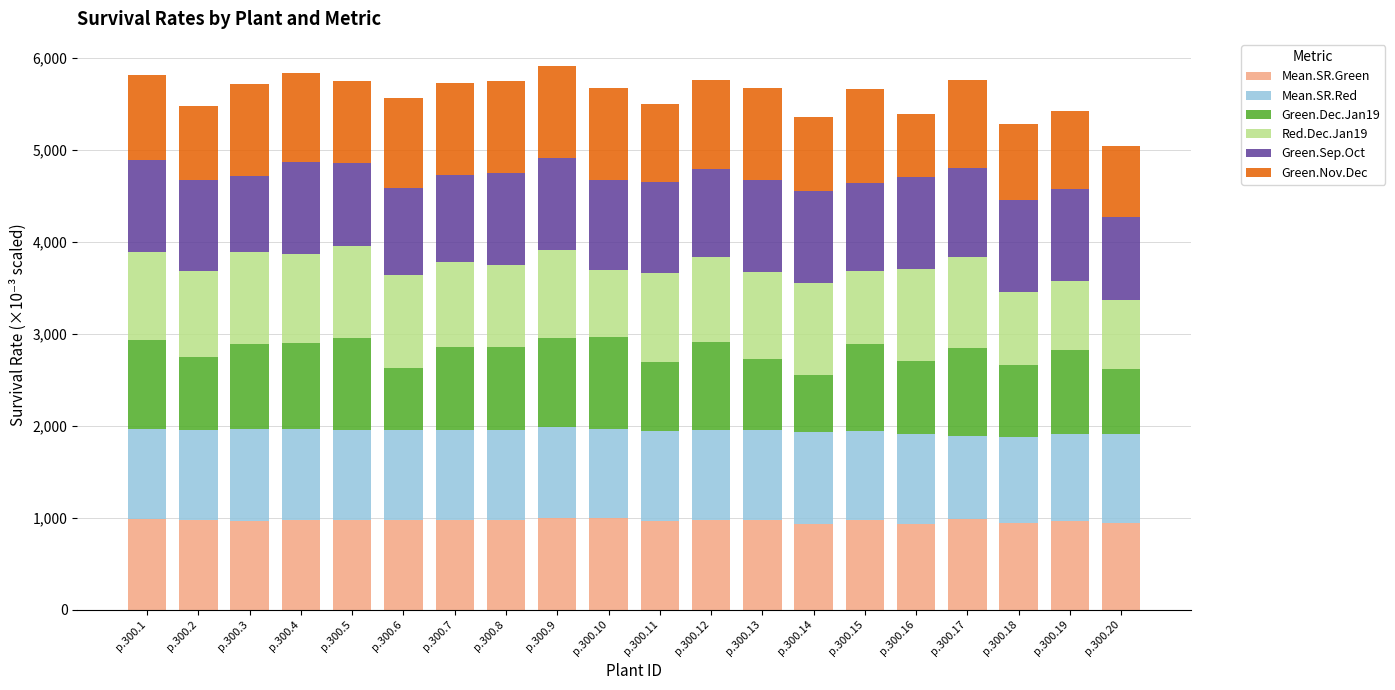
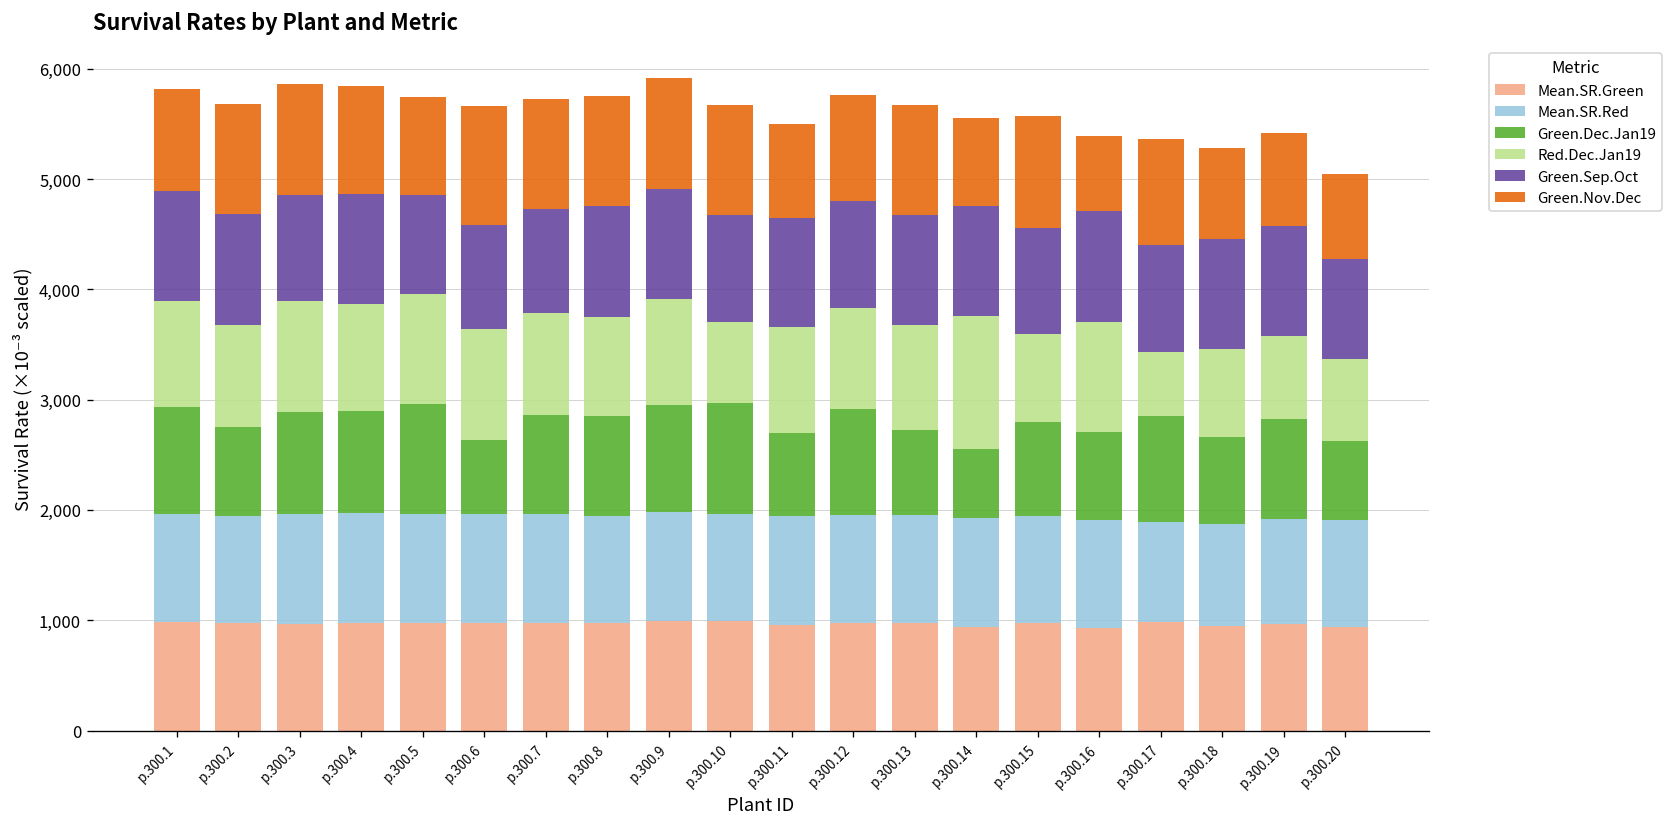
  {
    "Mean.SR.Green": {
      "p.300.1": "1,000",
      "p.300.2": "1,000",
      "p.300.3": "1,000",
      "p.300.4": "1,000",
      "p.300.5": "1,000",
      "p.300.6": "1,000",
      "p.300.7": "1,000",
      "p.300.8": "1,000",
      "p.300.9": "1,000",
      "p.300.10": "1,000",
      "p.300.11": "1,000",
      "p.300.12": "1,000",
      "p.300.13": "1,000",
      "p.300.14": "900",
      "p.300.15": "1,000",
      "p.300.16": "900",
      "p.300.17": "1,000",
      "p.300.18": "900",
      "p.300.19": "1,000",
      "p.300.20": "900"
    },
    "Mean.SR.Red": {
      "p.300.1": "1,000",
      "p.300.2": "1,000",
      "p.300.3": "1,000",
      "p.300.4": "1,000",
      "p.300.5": "1,000",
      "p.300.6": "1,000",
      "p.300.7": "1,000",
      "p.300.8": "1,000",
      "p.300.9": "1,000",
      "p.300.10": "1,000",
      "p.300.11": "1,000",
      "p.300.12": "1,000",
      "p.300.13": "1,000",
      "p.300.14": "1,000",
      "p.300.15": "1,000",
      "p.300.16": "1,000",
      "p.300.17": "900",
      "p.300.18": "900",
      "p.300.19": "900",
      "p.300.20": "1,000"
    },
    "Green.Dec.Jan19": {
      "p.300.1": "1,000",
      "p.300.2": "800",
      "p.300.3": "900",
      "p.300.4": "900",
      "p.300.5": "1,000",
      "p.300.6": "700",
      "p.300.7": "900",
      "p.300.8": "900",
      "p.300.9": "1,000",
      "p.300.10": "1,000",
      "p.300.11": "800",
      "p.300.12": "1,000",
      "p.300.13": "800",
      "p.300.14": "600",
-     "p.300.15": "940",
+     "p.300.15": "850",
      "p.300.16": "800",
      "p.300.17": "1,000",
      "p.300.18": "800",
      "p.300.19": "900",
      "p.300.20": "700"
    },
    "Red.Dec.Jan19": {
      "p.300.1": "1,000",
      "p.300.2": "900",
      "p.300.3": "1,000",
      "p.300.4": "1,000",
      "p.300.5": "1,000",
      "p.300.6": "1,000",
      "p.300.7": "900",
      "p.300.8": "900",
      "p.300.9": "1,000",
      "p.300.10": "700",
      "p.300.11": "1,000",
      "p.300.12": "900",
      "p.300.13": "1,000",
-     "p.300.14": "1,000",
+     "p.300.14": "1,200",
      "p.300.15": "800",
      "p.300.16": "1,000",
-     "p.300.17": "1,000",
+     "p.300.17": "600",
      "p.300.18": "800",
      "p.300.19": "800",
      "p.300.20": "800"
    },
    "Green.Sep.Oct": {
      "p.300.1": "1,000",
      "p.300.2": "1,000",
-     "p.300.3": "800",
+     "p.300.3": "1,000",
      "p.300.4": "1,000",
      "p.300.5": "900",
      "p.300.6": "900",
      "p.300.7": "900",
      "p.300.8": "1,000",
      "p.300.9": "1,000",
      "p.300.10": "1,000",
      "p.300.11": "1,000",
      "p.300.12": "1,000",
      "p.300.13": "1,000",
      "p.300.14": "1,000",
      "p.300.15": "1,000",
      "p.300.16": "1,000",
      "p.300.17": "1,000",
      "p.300.18": "1,000",
      "p.300.19": "1,000",
      "p.300.20": "900"
    },
    "Green.Nov.Dec": {
      "p.300.1": "900",
-     "p.300.2": "800",
+     "p.300.2": "1,000",
      "p.300.3": "1,000",
      "p.300.4": "1,000",
      "p.300.5": "900",
-     "p.300.6": "1,000",
+     "p.300.6": "1,100",
      "p.300.7": "1,000",
      "p.300.8": "1,000",
      "p.300.9": "1,000",
      "p.300.10": "1,000",
      "p.300.11": "800",
      "p.300.12": "1,000",
      "p.300.13": "1,000",
      "p.300.14": "800",
      "p.300.15": "1,000",
      "p.300.16": "700",
      "p.300.17": "1,000",
      "p.300.18": "800",
      "p.300.19": "800",
      "p.300.20": "800"
    }
  }
